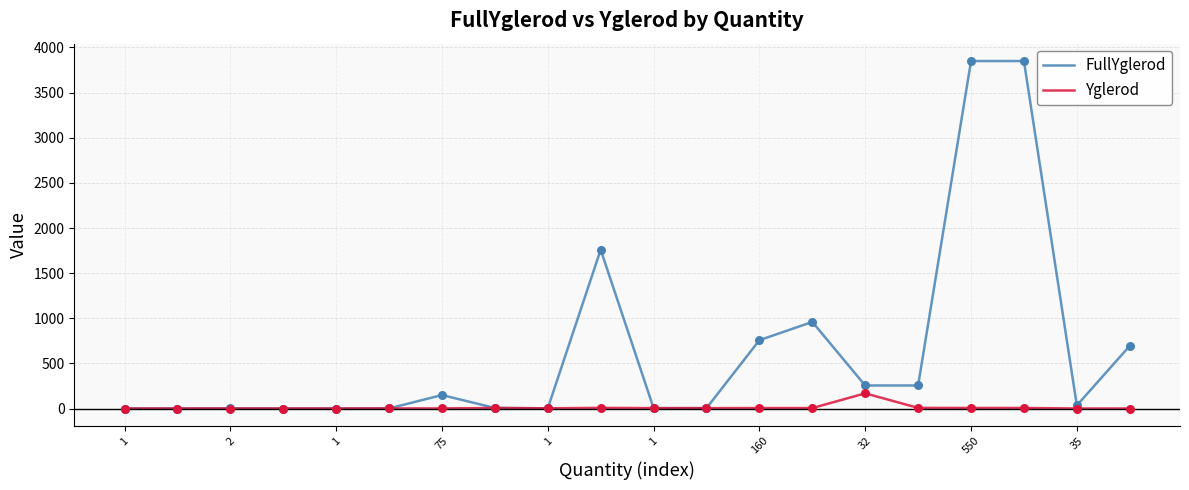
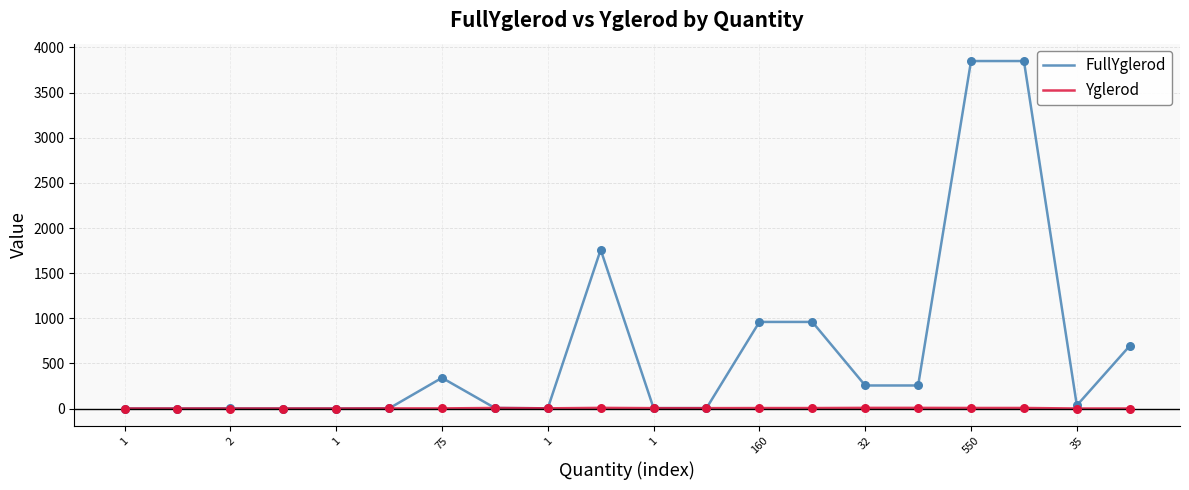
  {
    "FullYglerod": {
-     "75": 200,
-     "160": 800,
+     "75": 300,
+     "160": 1000,
      "32": 300,
      "550": 3900,
      "35": 0
    },
    "Yglerod": {
      "75": 0,
      "160": 0,
-     "32": 200,
+     "32": 0,
      "550": 0,
      "35": 0
    }
  }
